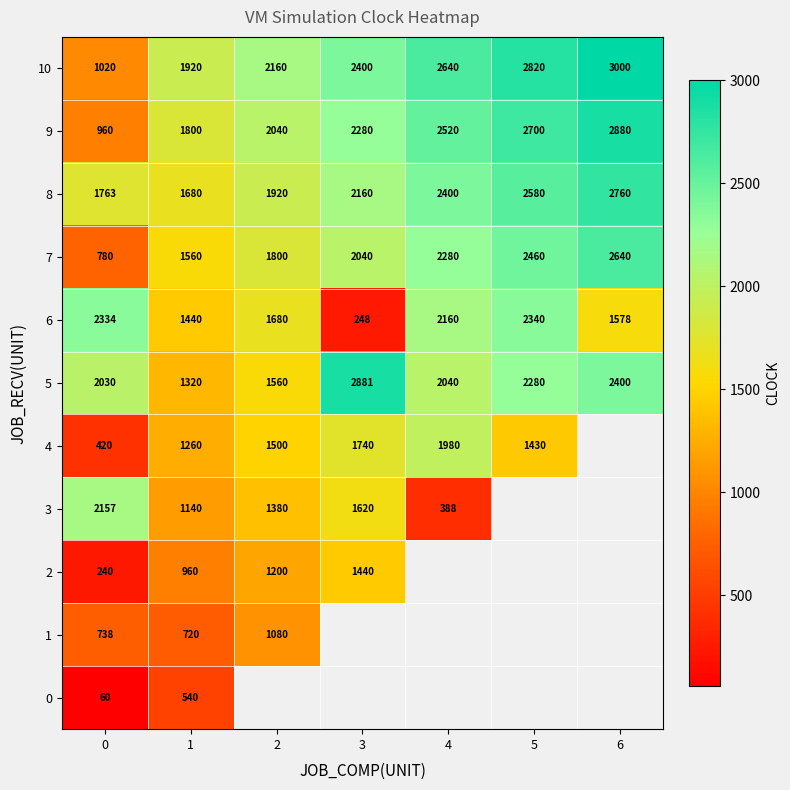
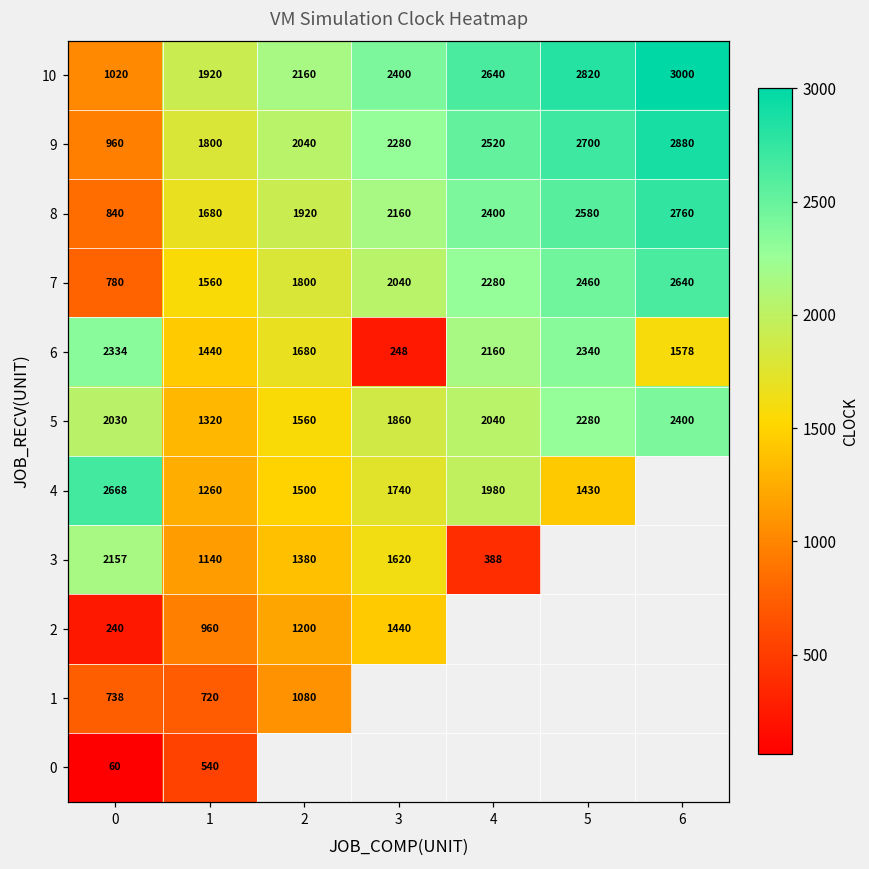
  {
    "10": {
      "0": 1020,
      "1": 1920,
      "2": 2160,
      "3": 2400,
      "4": 2640,
      "5": 2820,
      "6": 3000
    },
    "9": {
      "0": 960,
      "1": 1800,
      "2": 2040,
      "3": 2280,
      "4": 2520,
      "5": 2700,
      "6": 2880
    },
    "8": {
-     "0": 1763,
+     "0": 840,
      "1": 1680,
      "2": 1920,
      "3": 2160,
      "4": 2400,
      "5": 2580,
      "6": 2760
    },
    "7": {
      "0": 780,
      "1": 1560,
      "2": 1800,
      "3": 2040,
      "4": 2280,
      "5": 2460,
      "6": 2640
    },
    "6": {
      "0": 2334,
      "1": 1440,
      "2": 1680,
      "3": 248,
      "4": 2160,
      "5": 2340,
      "6": 1578
    },
    "5": {
      "0": 2030,
      "1": 1320,
      "2": 1560,
-     "3": 2881,
+     "3": 1860,
      "4": 2040,
      "5": 2280,
      "6": 2400
    },
    "4": {
-     "0": 420,
+     "0": 2668,
      "1": 1260,
      "2": 1500,
      "3": 1740,
      "4": 1980,
      "5": 1430
    },
    "3": {
      "0": 2157,
      "1": 1140,
      "2": 1380,
      "3": 1620,
      "4": 388
    },
    "2": {
      "0": 240,
      "1": 960,
      "2": 1200,
      "3": 1440
    },
    "1": {
      "0": 738,
      "1": 720,
      "2": 1080
    },
    "0": {
      "0": 60,
      "1": 540
    }
  }
